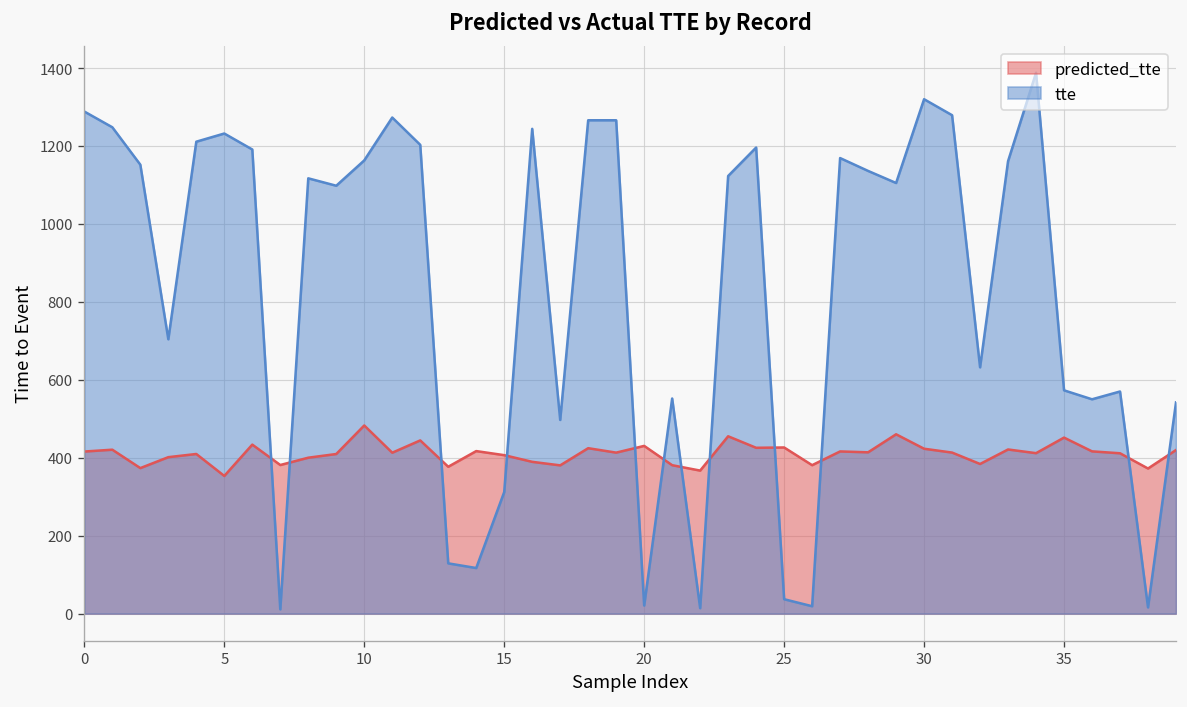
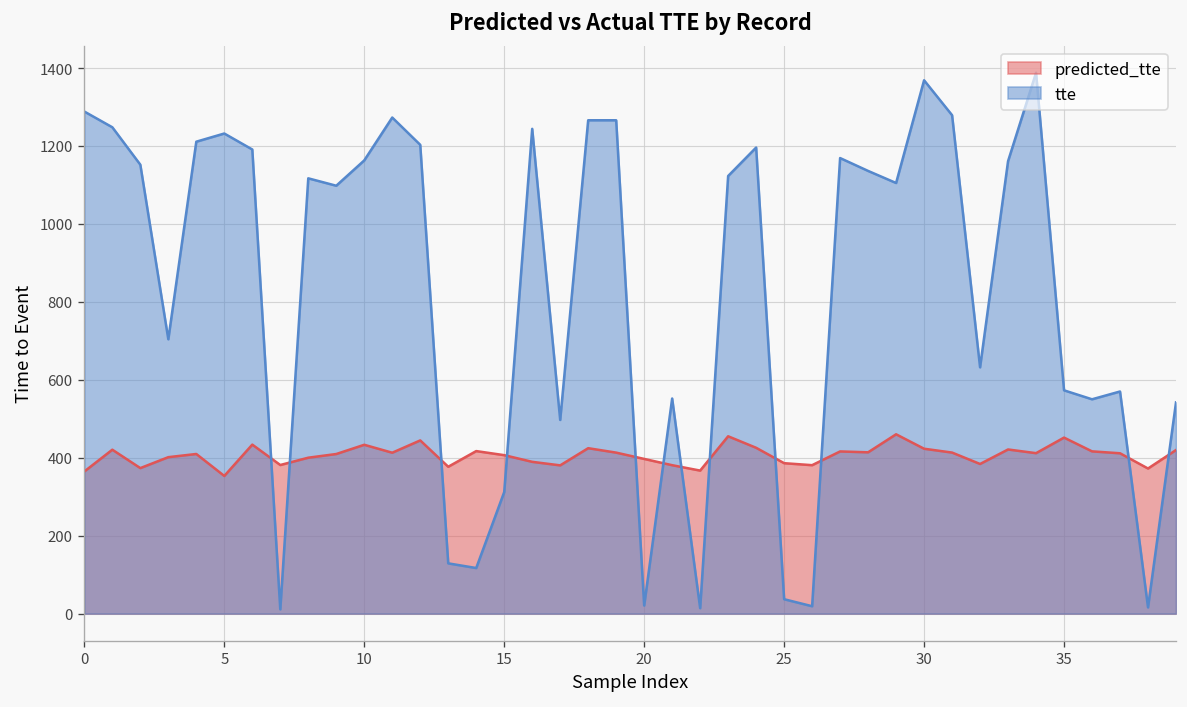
  {
    "predicted_tte": {
-     "0": 420,
+     "0": 360,
      "5": 350,
-     "10": 480,
+     "10": 430,
      "15": 410,
-     "20": 430,
-     "25": 430,
+     "20": 400,
+     "25": 390,
      "30": 420,
      "35": 450
    },
    "tte": {
      "0": 1290,
      "5": 1230,
      "10": 1160,
      "15": 310,
      "20": 20,
      "25": 40,
-     "30": 1320,
+     "30": 1370,
      "35": 570
    }
  }
